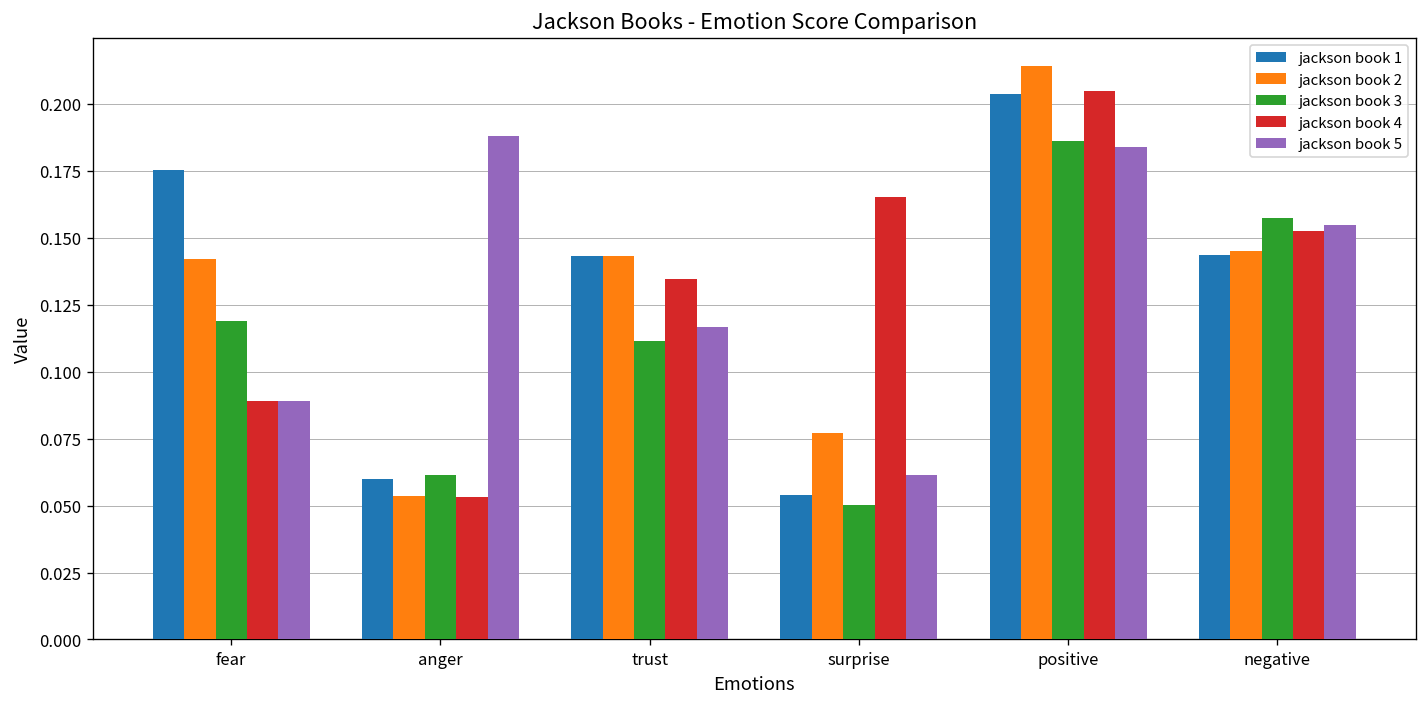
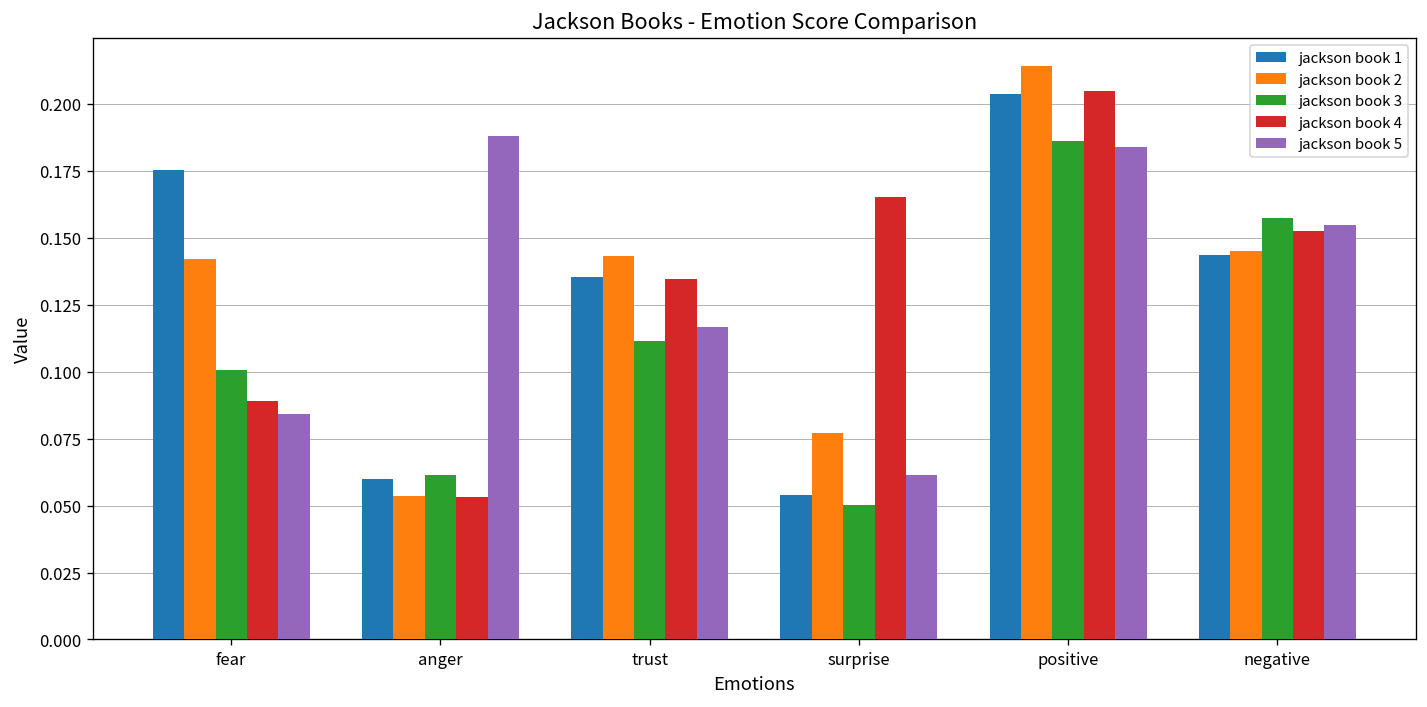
  {
    "jackson book 1": {
      "fear": 0.175,
      "anger": 0.060,
-     "trust": 0.143,
+     "trust": 0.135,
      "surprise": 0.054,
      "positive": 0.203,
      "negative": 0.143
    },
    "jackson book 2": {
      "fear": 0.142,
      "anger": 0.054,
      "trust": 0.143,
      "surprise": 0.077,
      "positive": 0.214,
      "negative": 0.145
    },
    "jackson book 3": {
-     "fear": 0.119,
+     "fear": 0.101,
      "anger": 0.062,
      "trust": 0.112,
      "surprise": 0.050,
      "positive": 0.186,
      "negative": 0.157
    },
    "jackson book 4": {
      "fear": 0.089,
      "anger": 0.053,
      "trust": 0.135,
      "surprise": 0.165,
      "positive": 0.205,
      "negative": 0.152
    },
    "jackson book 5": {
-     "fear": 0.089,
+     "fear": 0.084,
      "anger": 0.188,
      "trust": 0.117,
      "surprise": 0.061,
      "positive": 0.184,
      "negative": 0.155
    }
  }
